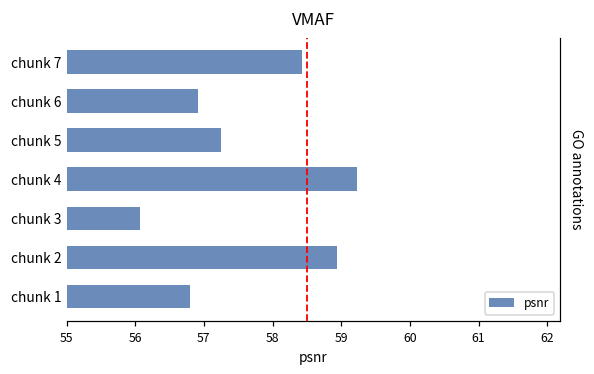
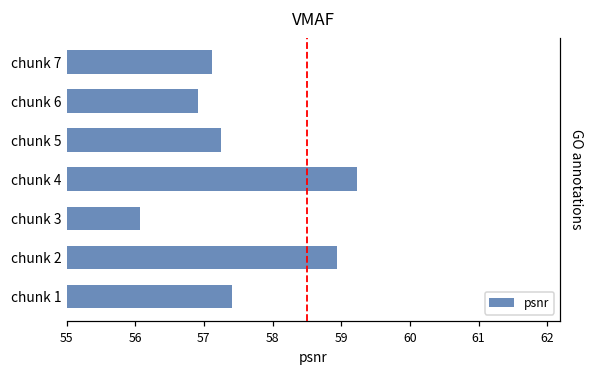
  {
-   "chunk 7": 58.4,
+   "chunk 7": 57.1,
    "chunk 6": 56.9,
    "chunk 5": 57.2,
    "chunk 4": 59.2,
    "chunk 3": 56.1,
    "chunk 2": 58.9,
-   "chunk 1": 56.8
+   "chunk 1": 57.4
  }
